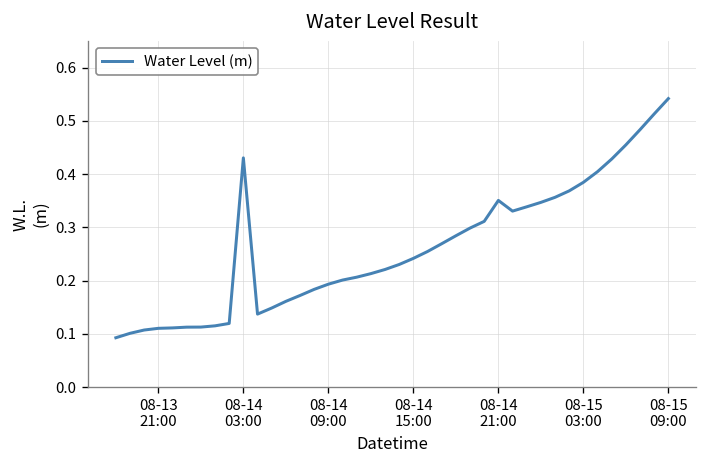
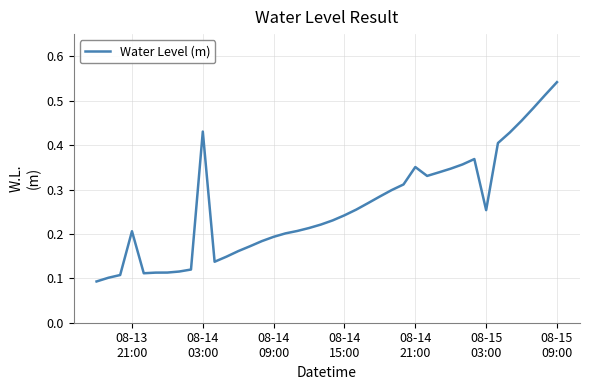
  {
-   "08-13 21:00": 0.11,
+   "08-13 21:00": 0.21,
    "08-14 03:00": 0.43,
    "08-14 09:00": 0.19,
    "08-14 15:00": 0.24,
    "08-14 21:00": 0.35,
-   "08-15 03:00": 0.38,
+   "08-15 03:00": 0.25,
    "08-15 09:00": 0.54
  }
